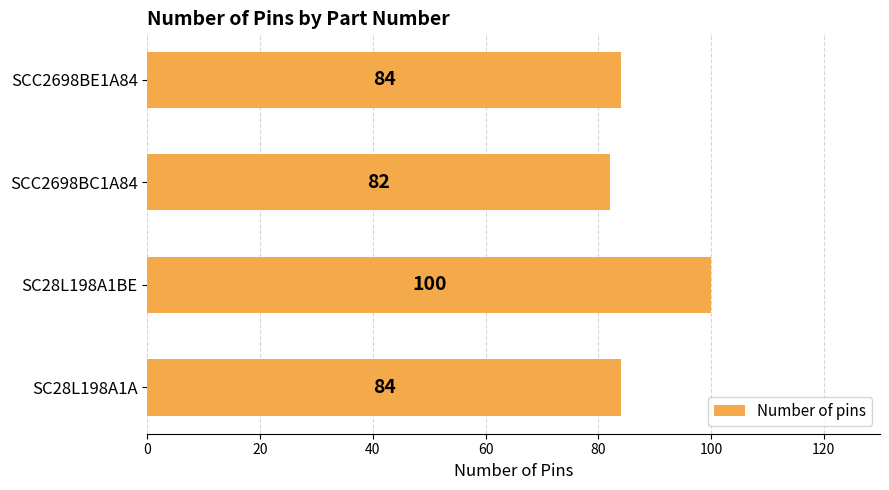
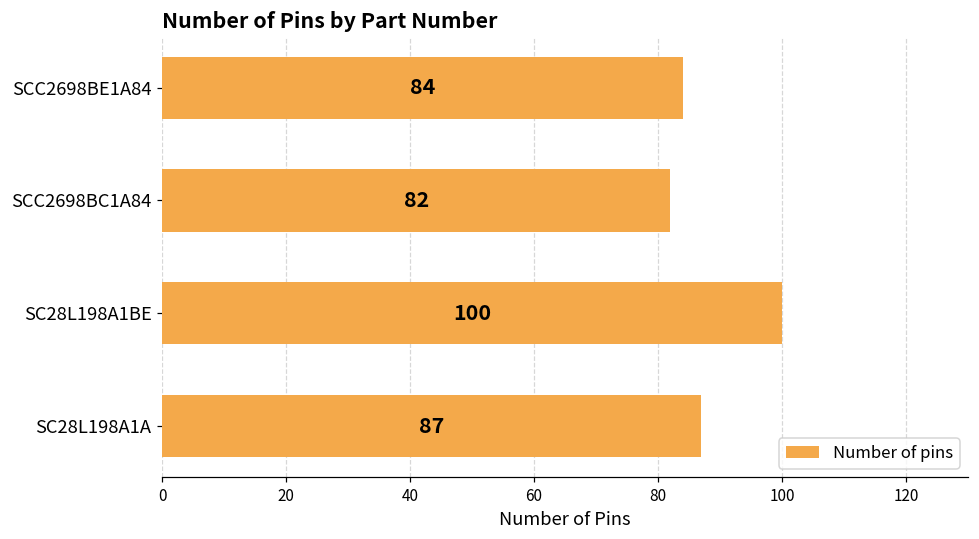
  {
    "SCC2698BE1A84": 84,
    "SCC2698BC1A84": 82,
    "SC28L198A1BE": 100,
-   "SC28L198A1A": 84
+   "SC28L198A1A": 87
  }
